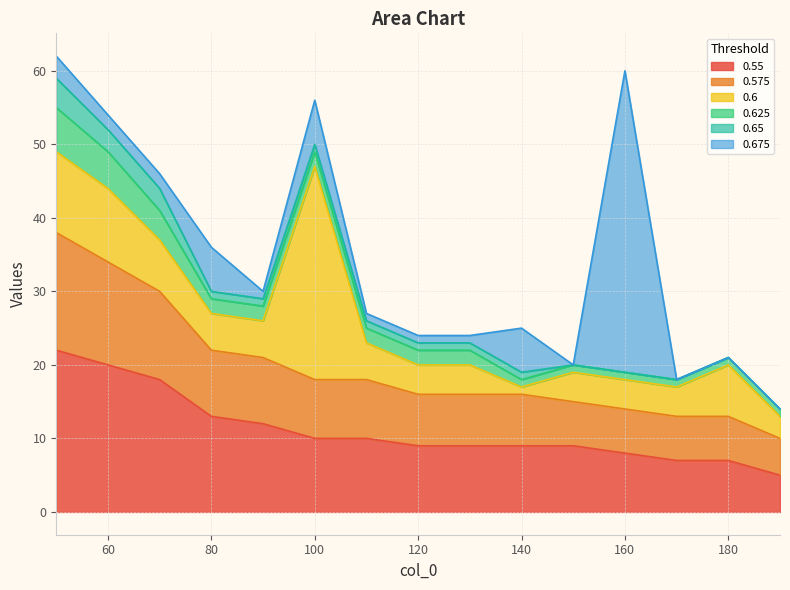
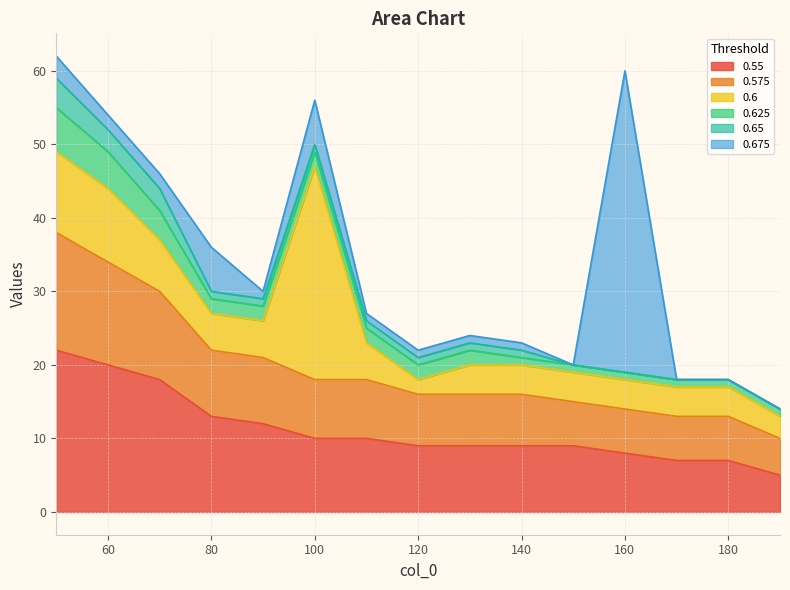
  {
    "0.6": {
      "60": 10,
      "80": 5,
      "100": 29,
-     "120": 4,
-     "140": 1,
+     "120": 2,
+     "140": 4,
      "160": 4,
-     "180": 7
+     "180": 4
    },
    "0.675": {
      "60": 2,
      "80": 6,
      "100": 6,
      "120": 1,
-     "140": 6,
+     "140": 1,
      "160": 41
    }
  }
